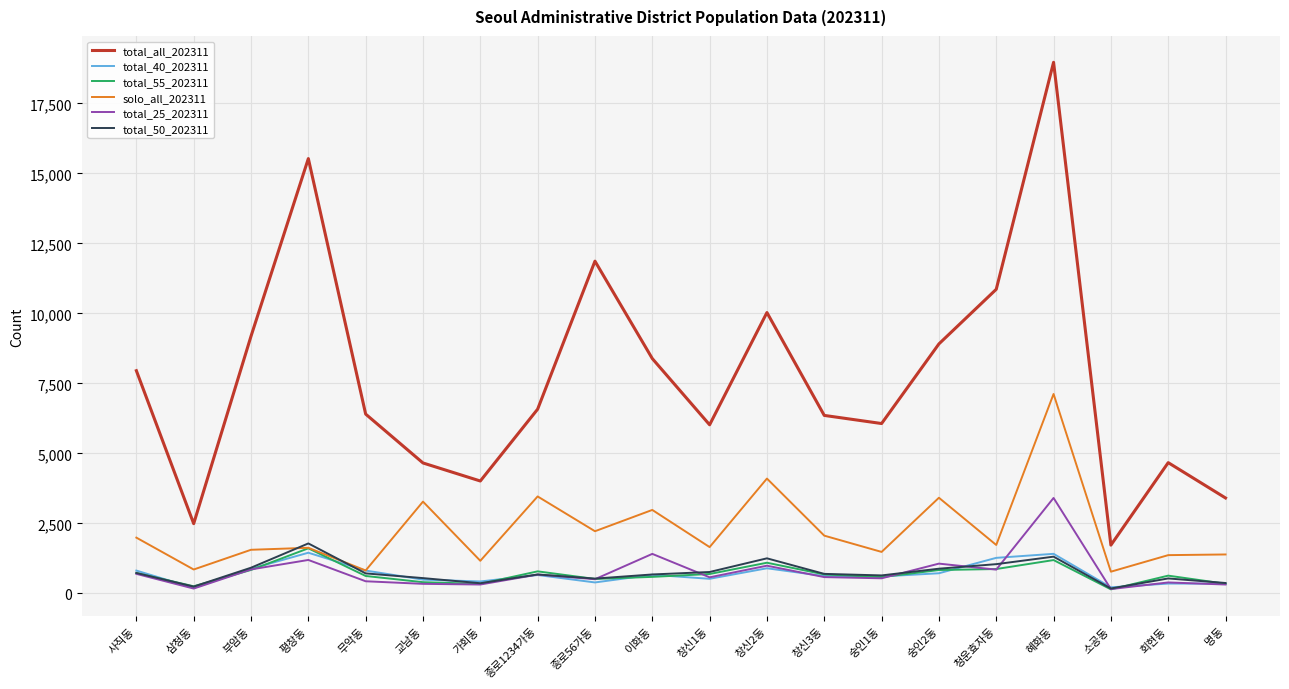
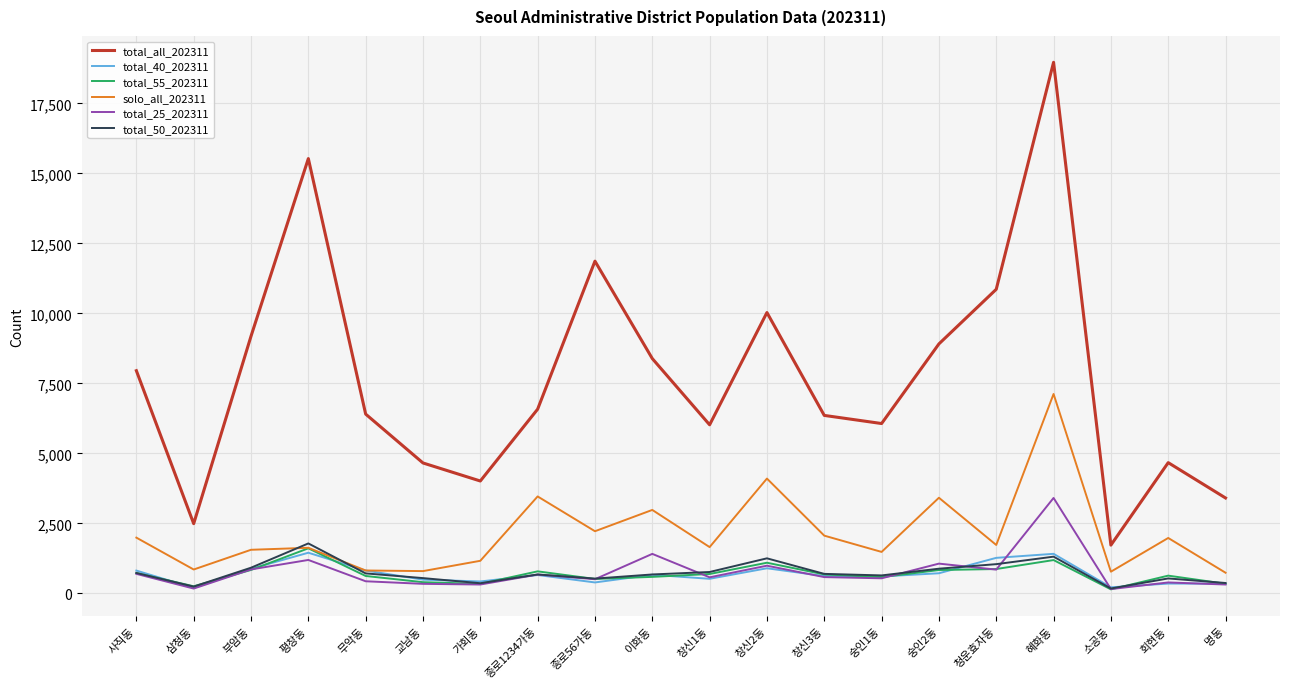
  {
    "total_all_202311": {
      "사직동": "8,000",
      "삼청동": "2,500",
      "부암동": "9,200",
      "평창동": "15,500",
      "무악동": "6,400",
      "교남동": "4,700",
      "가회동": "4,000",
      "종로1234가동": "6,600",
      "종로56가동": "11,900",
      "이화동": "8,400",
      "창신1동": "6,000",
      "창신2동": "10,000",
      "창신3동": "6,400",
      "숭인1동": "6,100",
      "숭인2동": "8,900",
      "청운효자동": "10,900",
      "혜화동": "19,000",
      "소공동": "1,700",
      "회현동": "4,700",
      "명동": "3,400"
    },
    "total_40_202311": {
      "평창동": "1,500",
      "종로56가동": "400",
      "창신2동": "900",
      "숭인2동": "700",
      "청운효자동": "1,300",
      "혜화동": "1,400"
    },
    "total_55_202311": {
      "무악동": "600",
      "종로1234가동": "800",
      "창신2동": "1,100",
      "혜화동": "1,200",
      "회현동": "600"
    },
    "solo_all_202311": {
      "사직동": "2,000",
      "삼청동": "900",
      "부암동": "1,600",
-     "교남동": "3,300",
+     "교남동": "800",
      "가회동": "1,200",
      "종로1234가동": "3,500",
      "종로56가동": "2,200",
      "이화동": "3,000",
      "창신1동": "1,700",
      "창신2동": "4,100",
      "창신3동": "2,100",
      "숭인1동": "1,500",
      "숭인2동": "3,400",
      "청운효자동": "1,700",
      "혜화동": "7,100",
      "소공동": "800",
-     "회현동": "1,400",
-     "명동": "1,400"
+     "회현동": "2,000",
+     "명동": "700"
    },
    "total_25_202311": {
      "평창동": "1,200",
      "무악동": "400",
      "이화동": "1,400",
      "창신2동": "1,000",
      "숭인2동": "1,100",
      "혜화동": "3,400"
    },
    "total_50_202311": {
      "평창동": "1,800",
      "무악동": "700",
      "창신2동": "1,300",
      "청운효자동": "1,000",
      "혜화동": "1,300",
      "회현동": "500"
    }
  }
